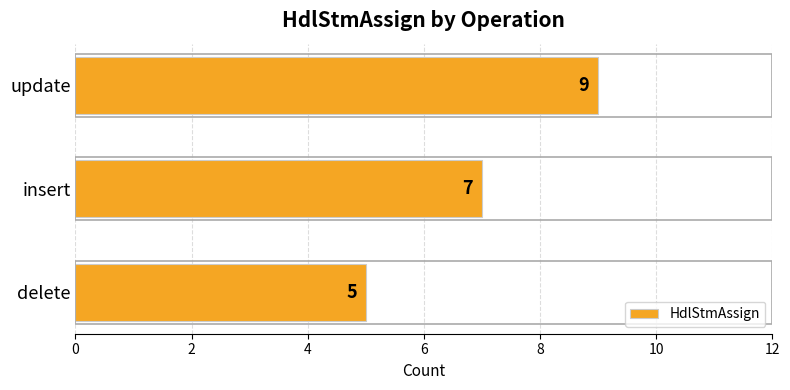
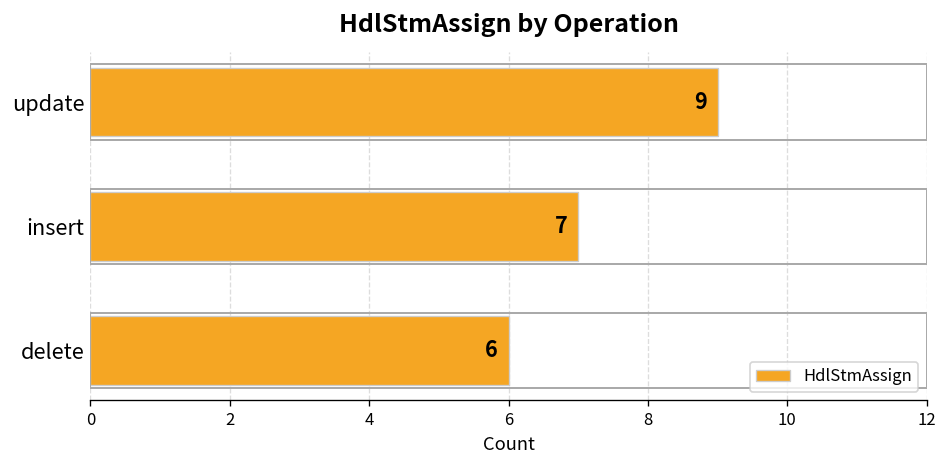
  {
    "update": 9,
    "insert": 7,
-   "delete": 5
+   "delete": 6
  }
